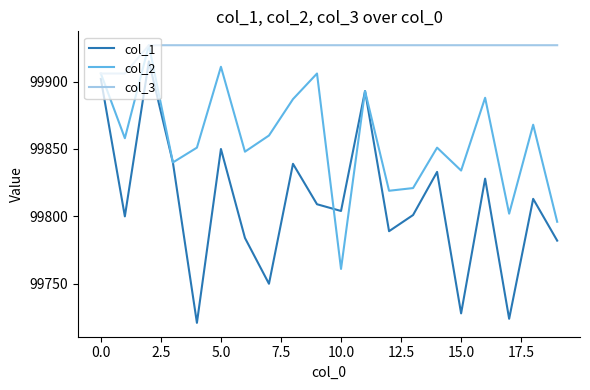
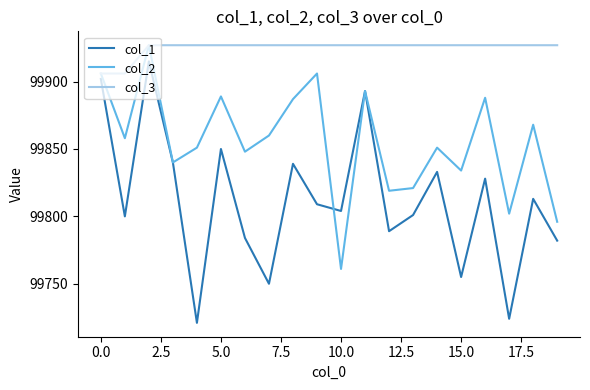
  {
    "col_1": {
      "5.0": 99850,
      "10.0": 99804,
-     "15.0": 99728
+     "15.0": 99755
    },
    "col_2": {
-     "5.0": 99911,
+     "5.0": 99889,
      "10.0": 99761,
      "15.0": 99834
    },
    "col_3": {
      "5.0": 99927,
      "10.0": 99927,
      "15.0": 99927
    }
  }
